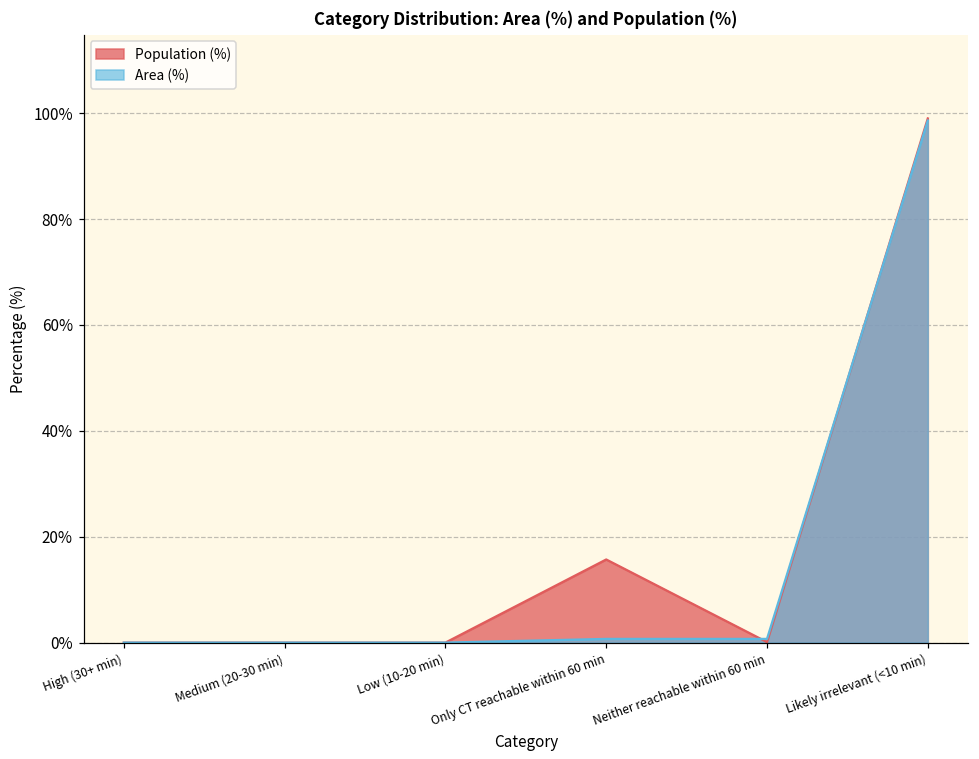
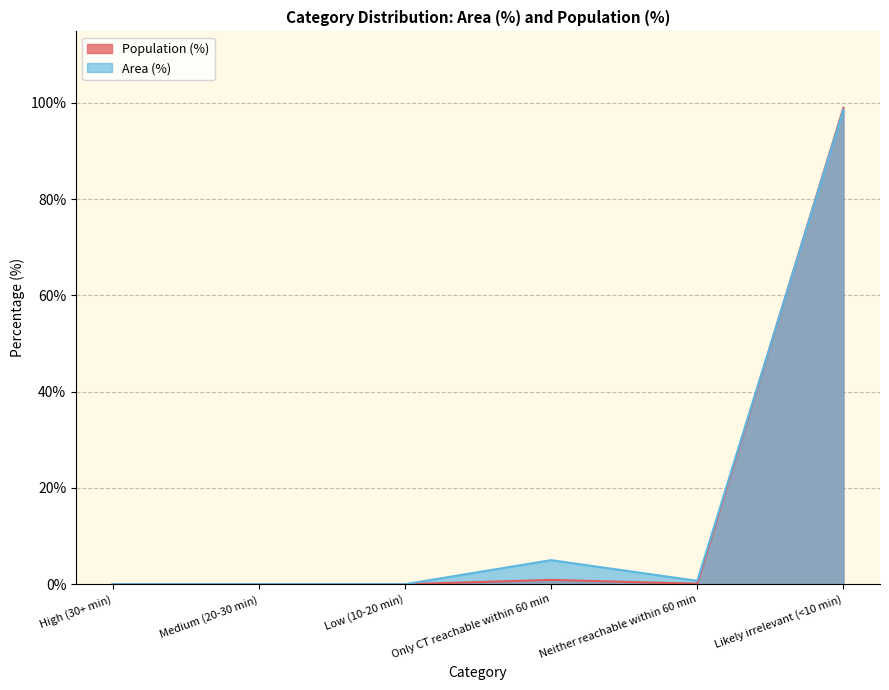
  {
    "Population (%)": {
-     "Only CT reachable within 60 min": "16%",
+     "Only CT reachable within 60 min": "1%",
      "Neither reachable within 60 min": "0%"
    },
    "Area (%)": {
-     "Only CT reachable within 60 min": "1%",
+     "Only CT reachable within 60 min": "5%",
      "Neither reachable within 60 min": "1%"
    }
  }
